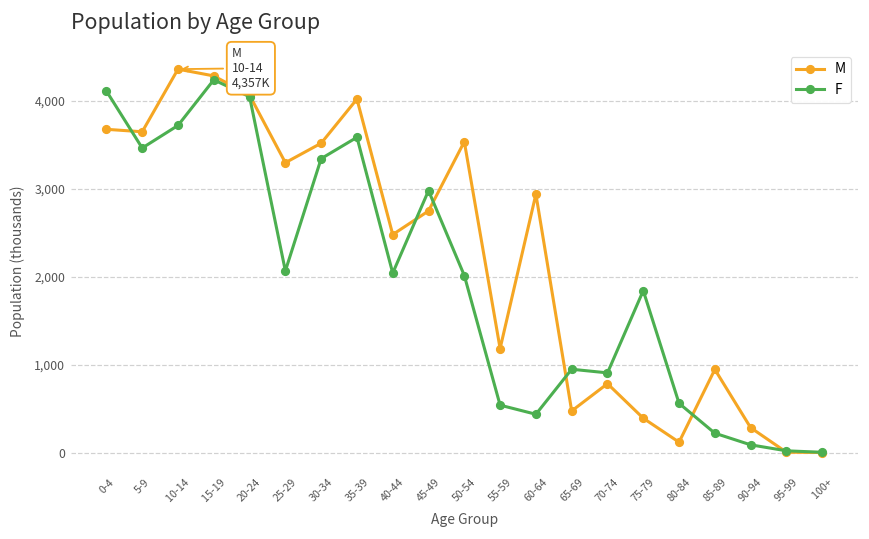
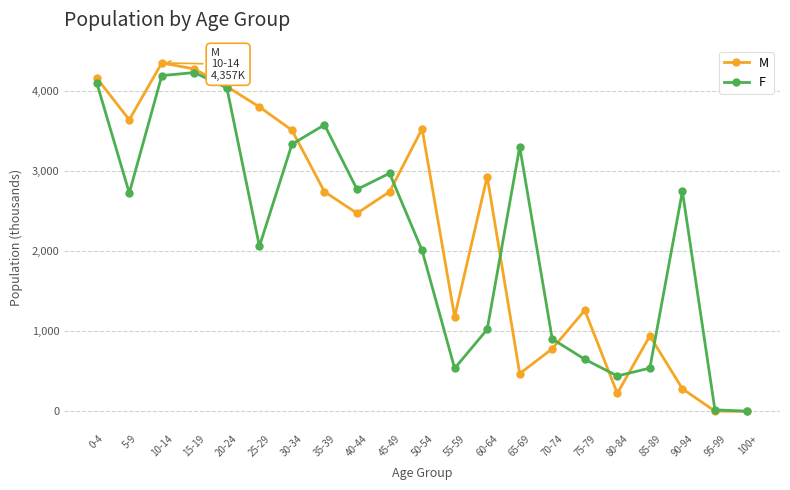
  {
    "M": {
-     "0-4": "3,700",
+     "0-4": "4,200",
      "5-9": "3,600",
      "10-14": "4,400",
-     "25-29": "3,300",
+     "25-29": "3,800",
      "30-34": "3,500",
-     "35-39": "4,000",
+     "35-39": "2,700",
      "40-44": "2,500",
      "45-49": "2,700",
      "50-54": "3,500",
      "55-59": "1,200",
      "60-64": "2,900",
      "65-69": "500",
      "70-74": "800",
-     "75-79": "400",
-     "80-84": "100",
+     "75-79": "1,300",
+     "80-84": "200",
      "85-89": "900",
      "90-94": "300"
    },
    "F": {
      "0-4": "4,100",
-     "5-9": "3,500",
-     "10-14": "3,700",
+     "5-9": "2,700",
+     "10-14": "4,200",
      "25-29": "2,100",
      "30-34": "3,300",
      "35-39": "3,600",
-     "40-44": "2,000",
+     "40-44": "2,800",
      "45-49": "3,000",
      "50-54": "2,000",
      "55-59": "500",
-     "60-64": "400",
-     "65-69": "900",
+     "60-64": "1,000",
+     "65-69": "3,300",
      "70-74": "900",
-     "75-79": "1,800",
-     "80-84": "600",
-     "85-89": "200",
-     "90-94": "100"
+     "75-79": "700",
+     "80-84": "400",
+     "85-89": "500",
+     "90-94": "2,800"
    }
  }
